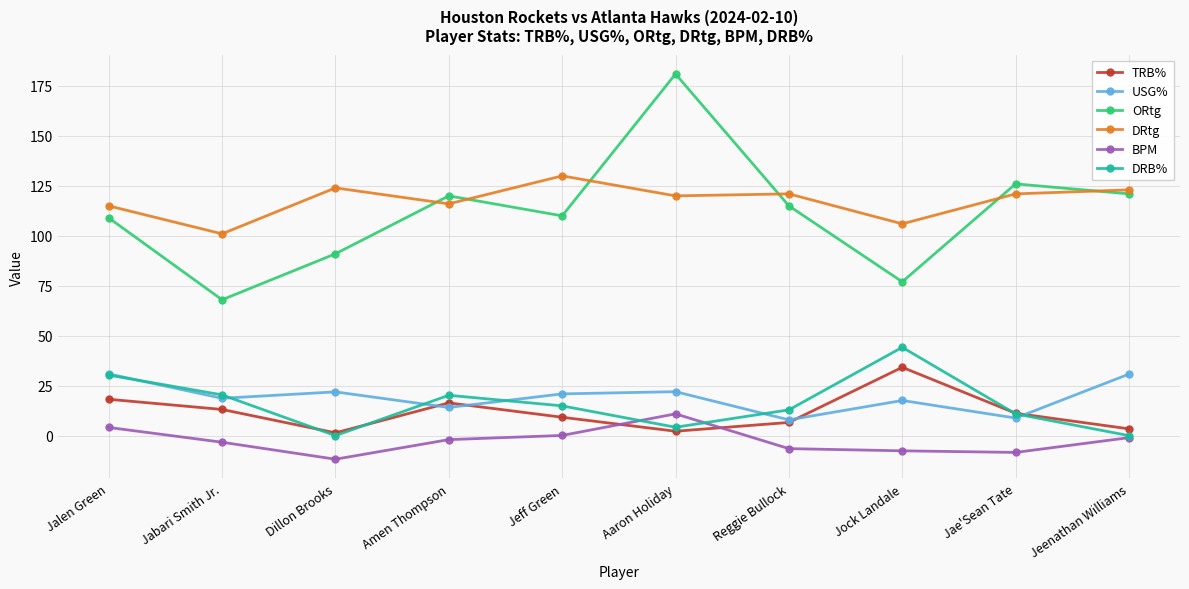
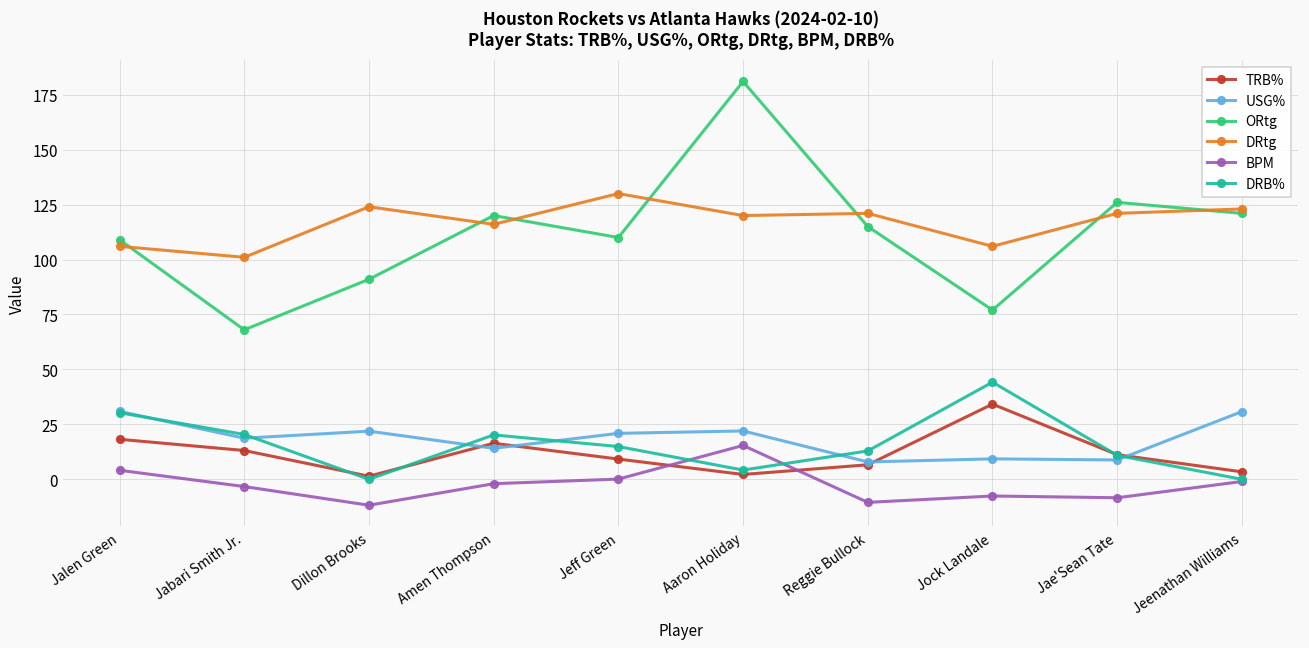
  {
    "TRB%": {
      "Jalen Green": 18,
      "Jabari Smith Jr.": 13,
      "Dillon Brooks": 1,
      "Amen Thompson": 16,
      "Jeff Green": 9,
      "Aaron Holiday": 2,
      "Jock Landale": 34,
      "Jeenathan Williams": 3
    },
    "USG%": {
      "Jabari Smith Jr.": 19,
      "Dillon Brooks": 22,
      "Amen Thompson": 14,
      "Jeff Green": 21,
      "Aaron Holiday": 22,
-     "Jock Landale": 18,
+     "Jock Landale": 9,
      "Jae'Sean Tate": 9,
      "Jeenathan Williams": 31
    },
    "DRtg": {
-     "Jalen Green": 115,
+     "Jalen Green": 106,
      "Jabari Smith Jr.": 101,
      "Dillon Brooks": 124,
      "Amen Thompson": 116,
      "Jeff Green": 130,
      "Aaron Holiday": 120,
      "Reggie Bullock": 121,
      "Jock Landale": 106,
      "Jae'Sean Tate": 121,
      "Jeenathan Williams": 123
    },
    "BPM": {
      "Jalen Green": 4,
      "Jabari Smith Jr.": -3,
      "Dillon Brooks": -12,
      "Amen Thompson": -2,
      "Jeff Green": 0,
-     "Aaron Holiday": 11,
-     "Reggie Bullock": -7,
+     "Aaron Holiday": 15,
+     "Reggie Bullock": -11,
      "Jock Landale": -8,
      "Jae'Sean Tate": -8
    }
  }
